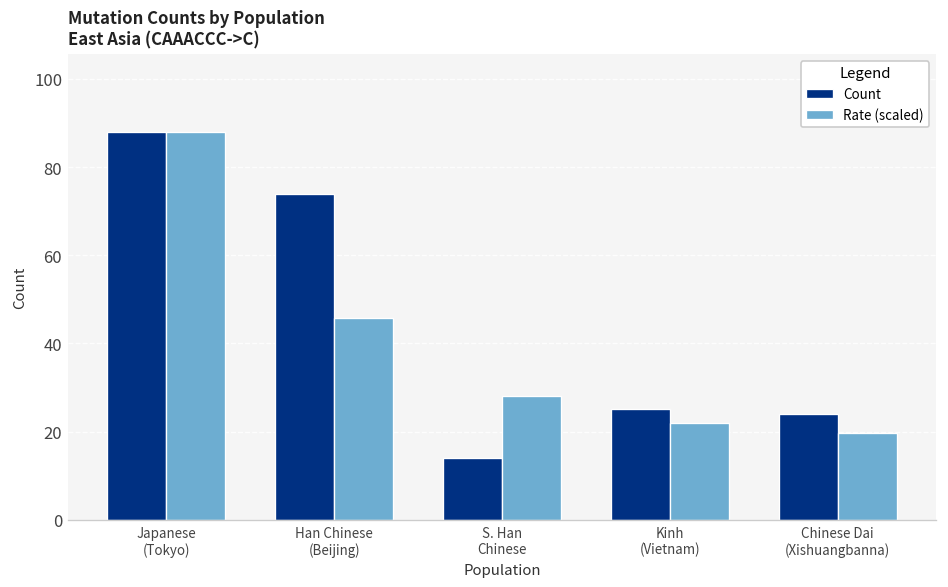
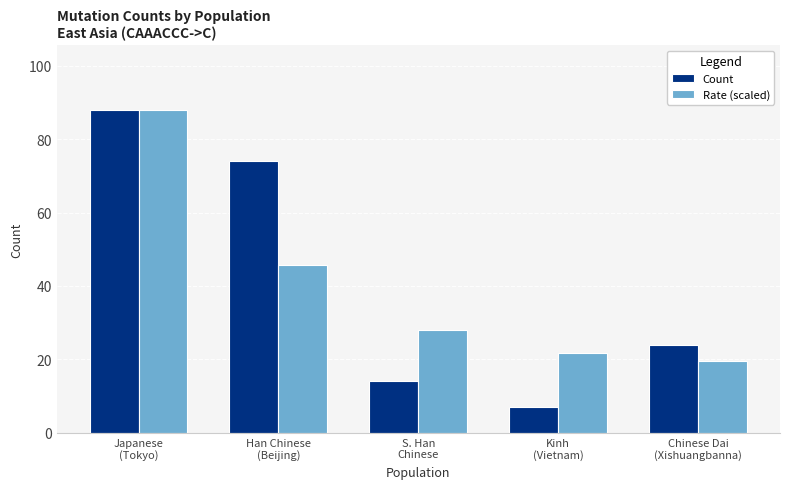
  {
    "Count": {
      "Japanese (Tokyo)": 88,
      "Han Chinese (Beijing)": 74,
      "S. Han Chinese": 14,
-     "Kinh (Vietnam)": 25,
+     "Kinh (Vietnam)": 7,
      "Chinese Dai (Xishuangbanna)": 24
    },
    "Rate (scaled)": {
      "Japanese (Tokyo)": 88,
      "Han Chinese (Beijing)": 46,
      "S. Han Chinese": 28,
      "Kinh (Vietnam)": 22,
      "Chinese Dai (Xishuangbanna)": 20
    }
  }
